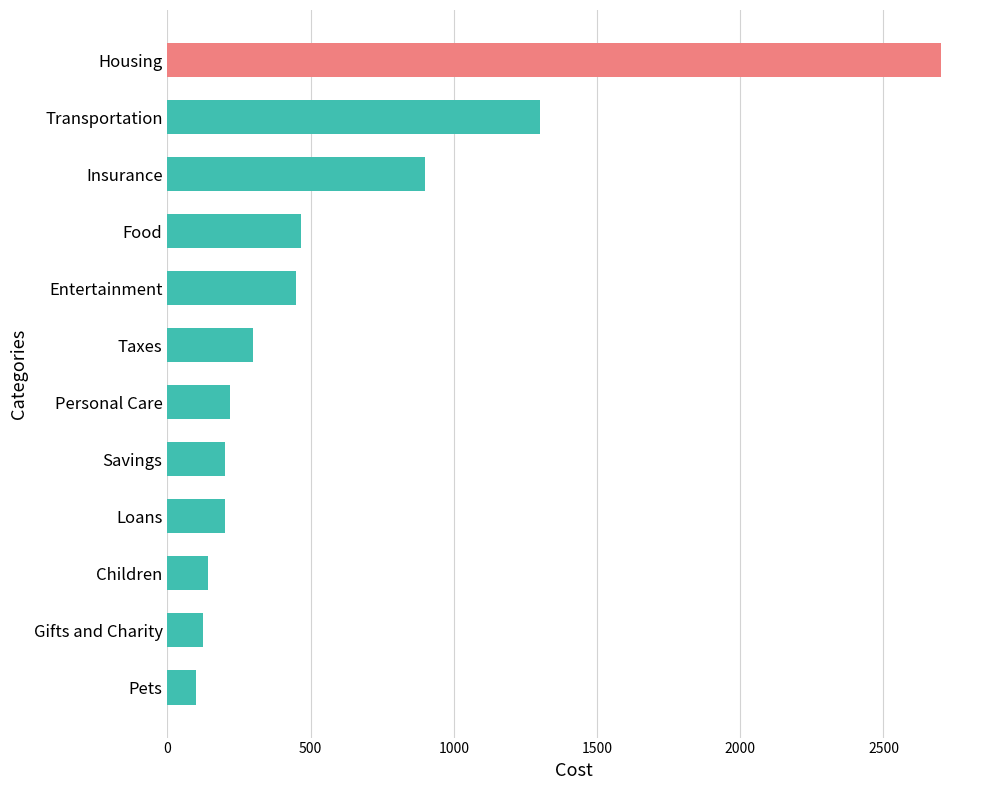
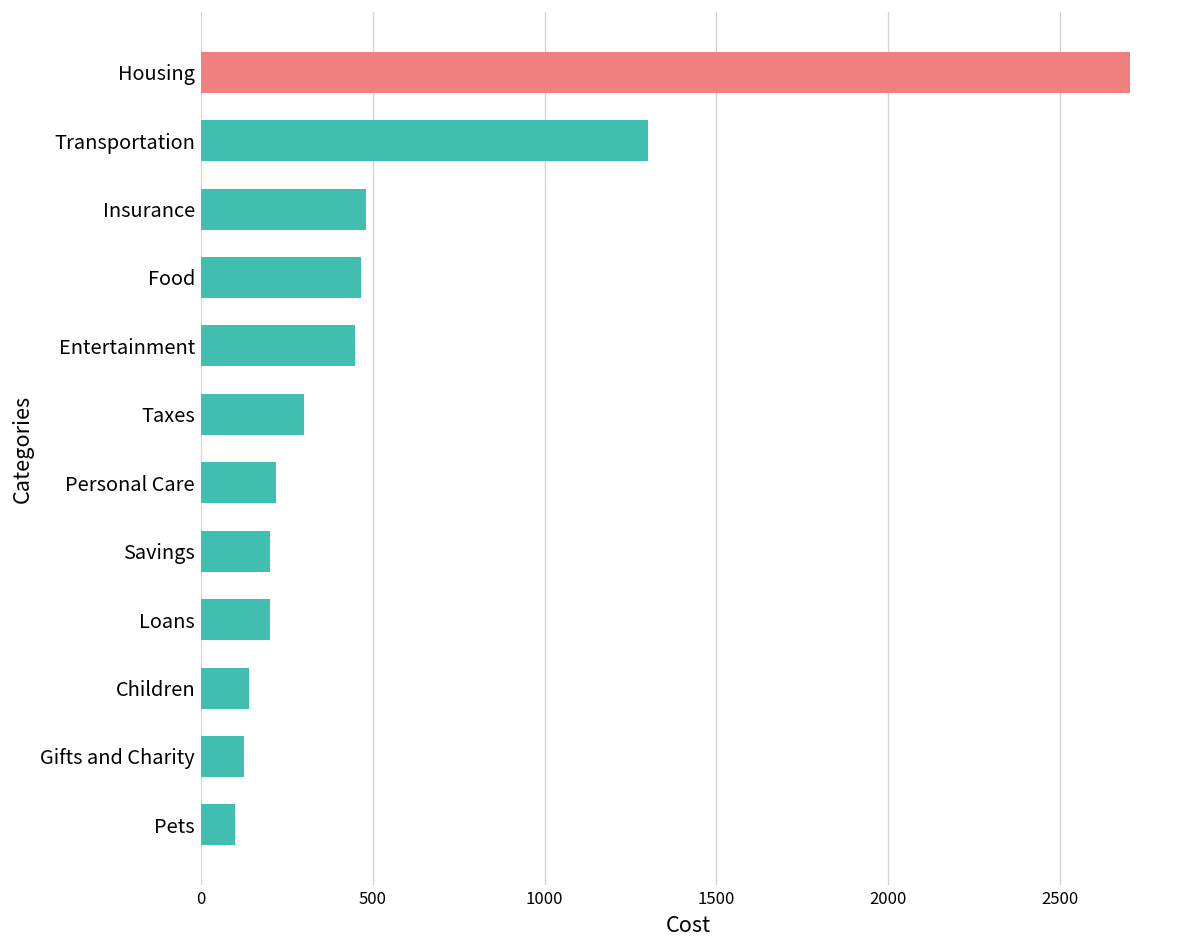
  {
    "Housing": 2700,
    "Transportation": 1300,
-   "Insurance": 900,
+   "Insurance": 480,
    "Food": 470,
    "Entertainment": 450,
    "Taxes": 300,
    "Personal Care": 220,
    "Savings": 200,
    "Loans": 200,
    "Children": 140,
    "Gifts and Charity": 130,
    "Pets": 100
  }
